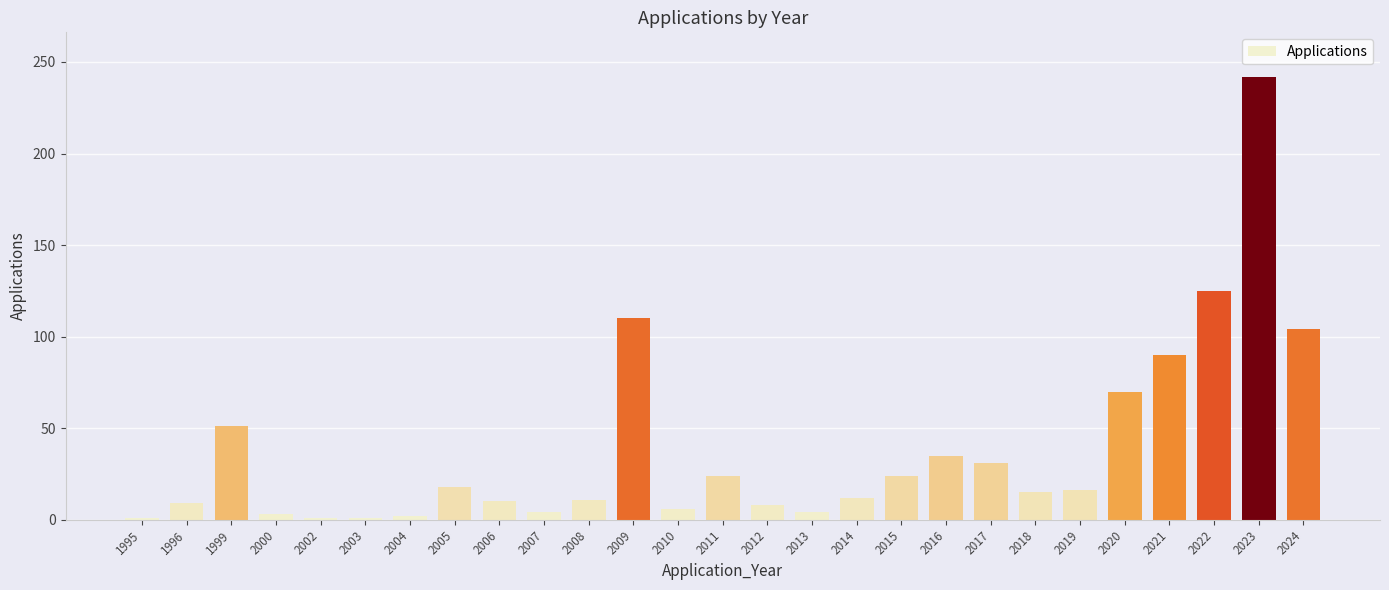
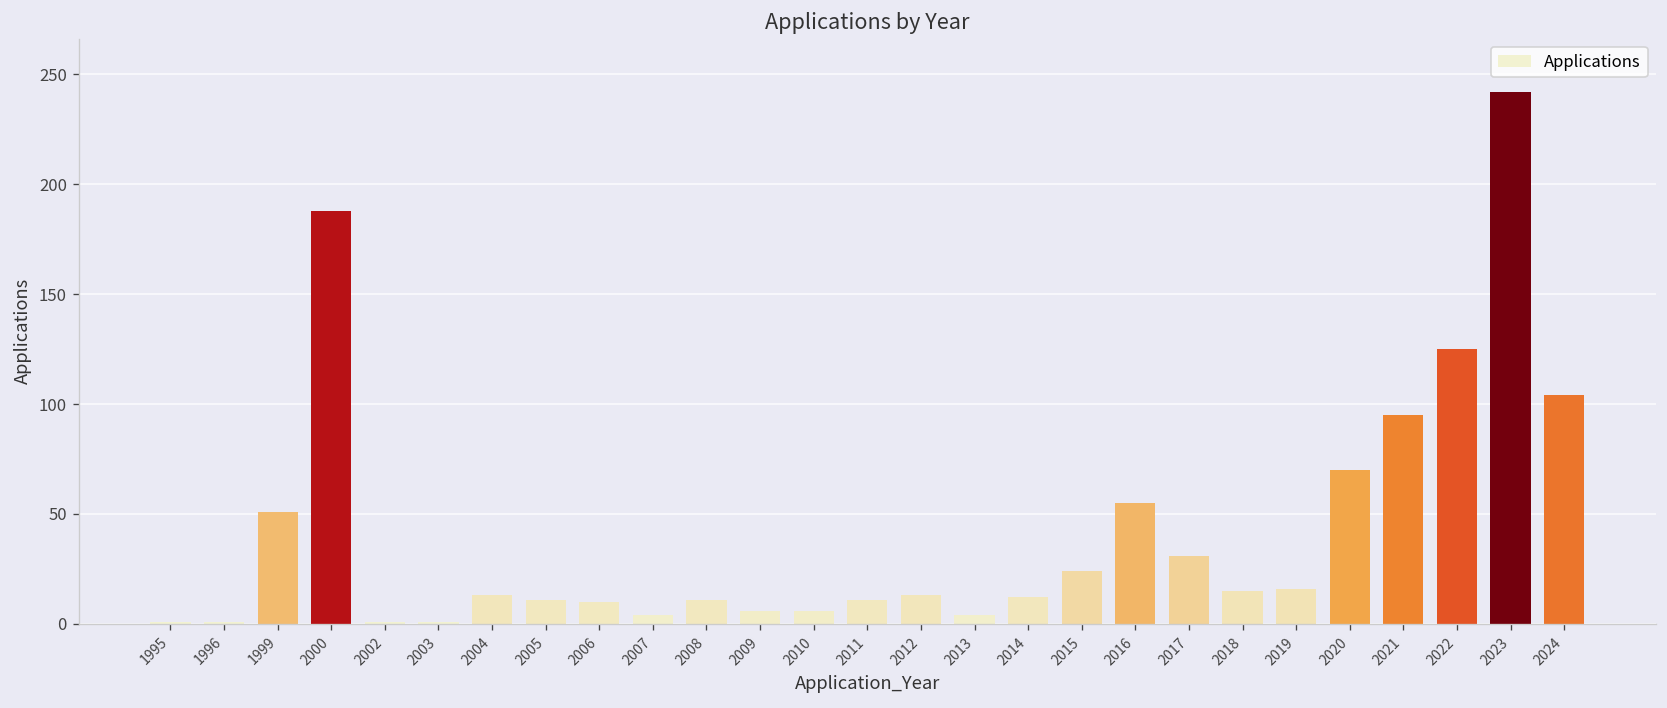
  {
-   "1996": 9,
+   "1996": 1,
    "1999": 51,
-   "2000": 3,
-   "2004": 2,
-   "2005": 18,
+   "2000": 188,
+   "2004": 13,
+   "2005": 11,
    "2006": 10,
    "2007": 4,
    "2008": 11,
-   "2009": 110,
+   "2009": 6,
    "2010": 6,
-   "2011": 24,
-   "2012": 8,
+   "2011": 11,
+   "2012": 13,
    "2013": 4,
    "2014": 12,
    "2015": 24,
-   "2016": 35,
+   "2016": 55,
    "2017": 31,
    "2018": 15,
    "2019": 16,
    "2020": 70,
-   "2021": 90,
+   "2021": 95,
    "2022": 125,
    "2023": 242,
    "2024": 104
  }
